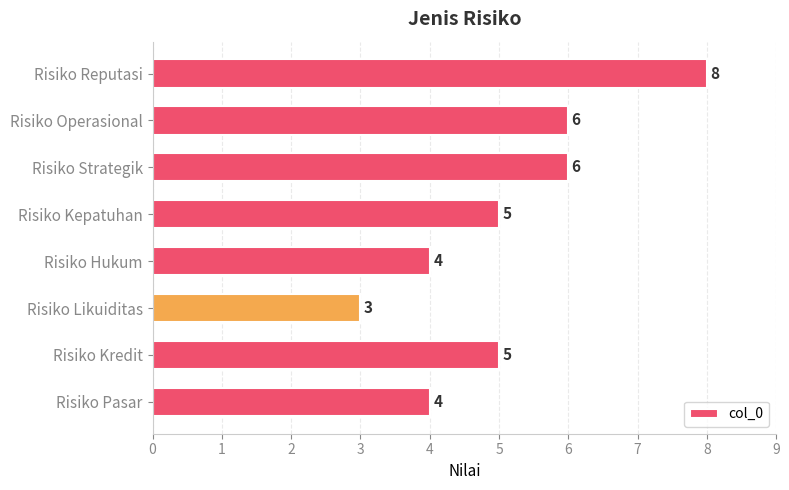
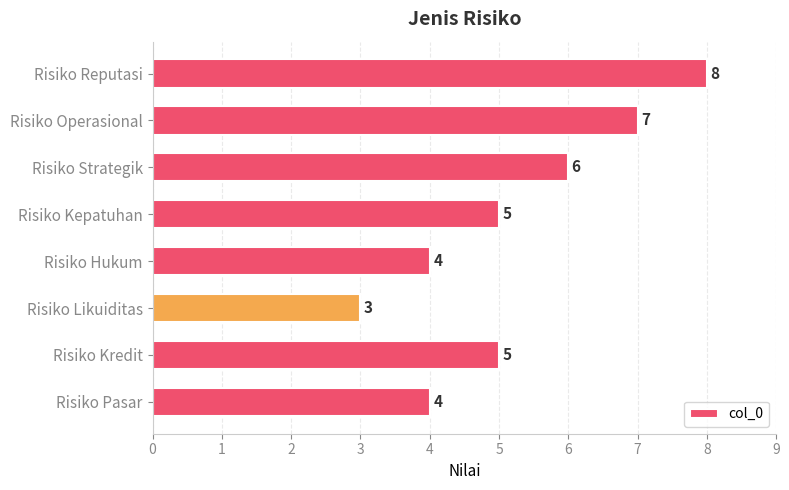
  {
    "Risiko Reputasi": 8,
-   "Risiko Operasional": 6,
+   "Risiko Operasional": 7,
    "Risiko Strategik": 6,
    "Risiko Kepatuhan": 5,
    "Risiko Hukum": 4,
    "Risiko Likuiditas": 3,
    "Risiko Kredit": 5,
    "Risiko Pasar": 4
  }
